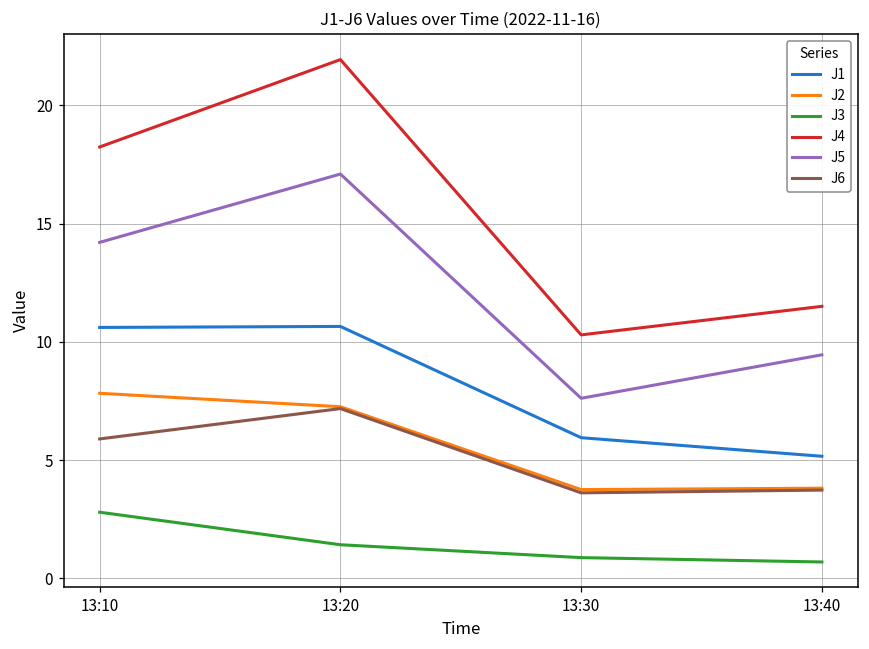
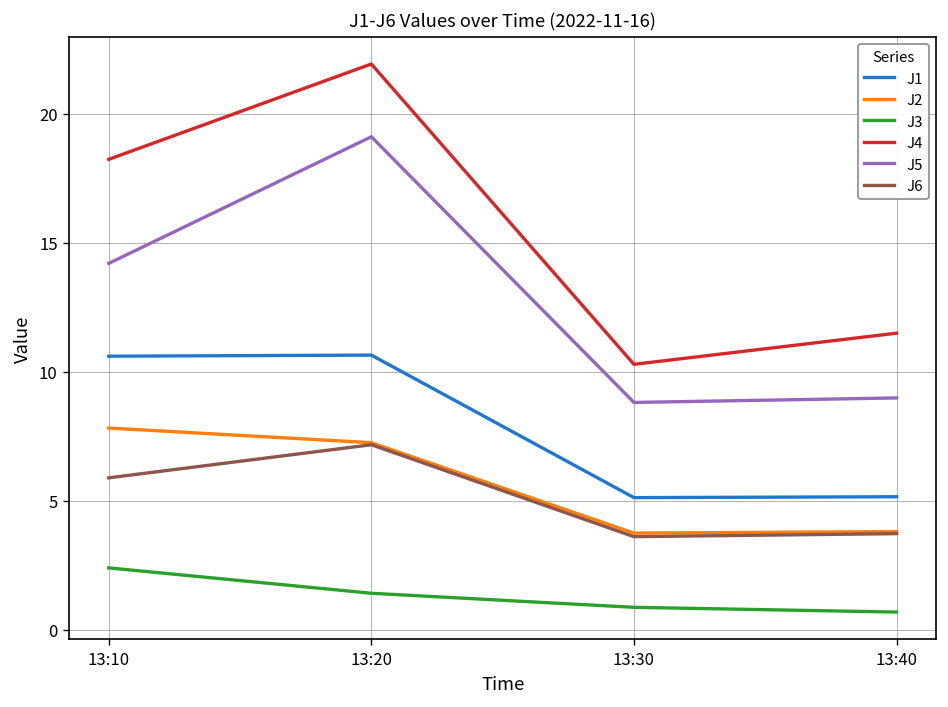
  {
    "J1": {
      "13:10": 10.6,
      "13:20": 10.7,
-     "13:30": 5.9,
+     "13:30": 5.1,
      "13:40": 5.2
    },
    "J2": {
      "13:10": 7.8,
      "13:30": 3.8
    },
    "J3": {
-     "13:10": 2.8,
+     "13:10": 2.4,
      "13:20": 1.4,
      "13:30": 0.9,
      "13:40": 0.7
    },
    "J4": {
      "13:10": 18.2,
      "13:20": 21.9,
      "13:30": 10.3,
      "13:40": 11.5
    },
    "J5": {
      "13:10": 14.2,
-     "13:20": 17.1,
-     "13:30": 7.6,
-     "13:40": 9.5
+     "13:20": 19.1,
+     "13:30": 8.8,
+     "13:40": 9.0
    },
    "J6": {
      "13:10": 5.9,
      "13:30": 3.6
    }
  }
